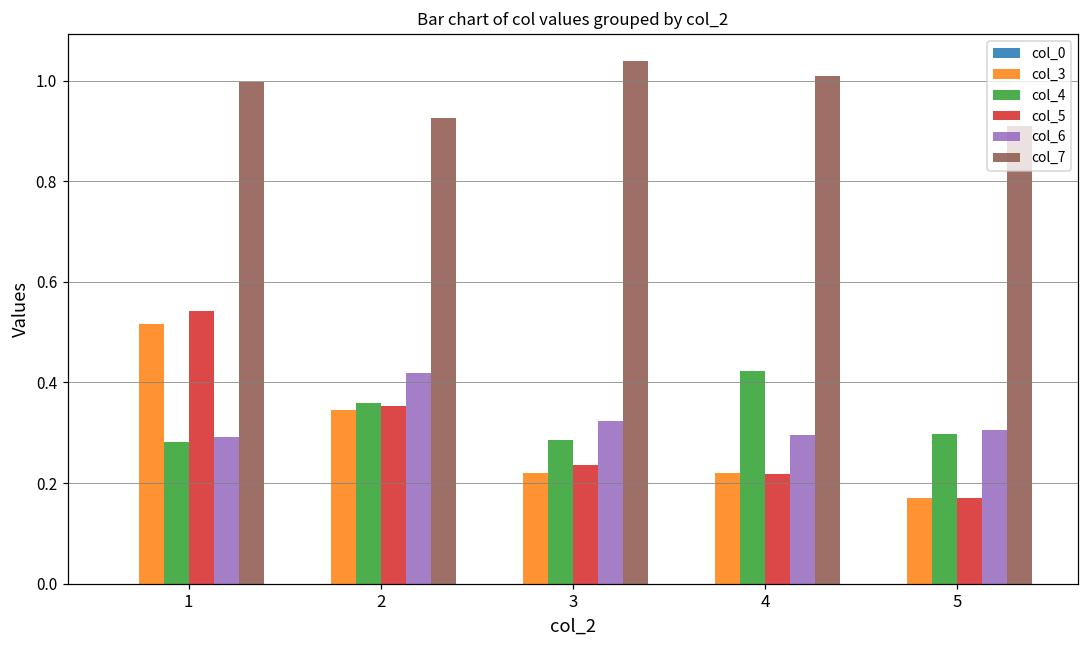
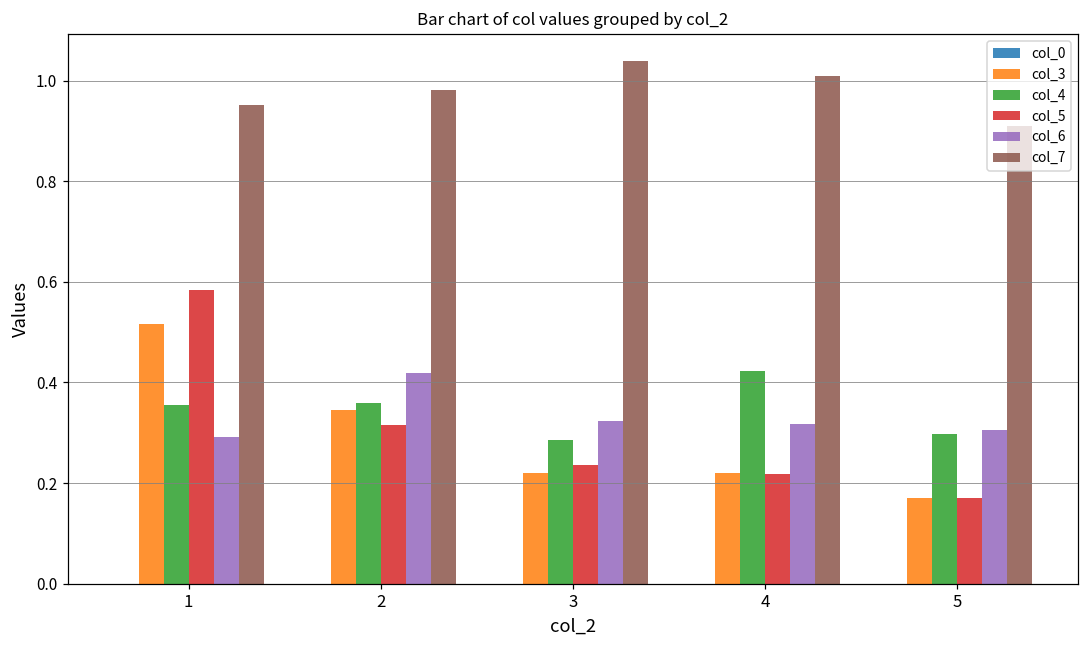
  {
    "col_0": {
      "1": 0.00,
      "2": 0.00,
      "3": 0.00,
      "4": 0.00,
      "5": 0.00
    },
    "col_3": {
      "1": 0.52,
      "2": 0.35,
      "3": 0.22,
      "4": 0.22,
      "5": 0.17
    },
    "col_4": {
-     "1": 0.28,
+     "1": 0.36,
      "2": 0.36,
      "3": 0.29,
      "4": 0.42,
      "5": 0.30
    },
    "col_5": {
-     "1": 0.54,
-     "2": 0.35,
+     "1": 0.58,
+     "2": 0.31,
      "3": 0.24,
      "4": 0.22,
      "5": 0.17
    },
    "col_6": {
      "1": 0.29,
      "2": 0.42,
      "3": 0.32,
-     "4": 0.30,
+     "4": 0.32,
      "5": 0.31
    },
    "col_7": {
-     "1": 1.00,
-     "2": 0.93,
+     "1": 0.95,
+     "2": 0.98,
      "3": 1.04,
      "4": 1.01
    }
  }
